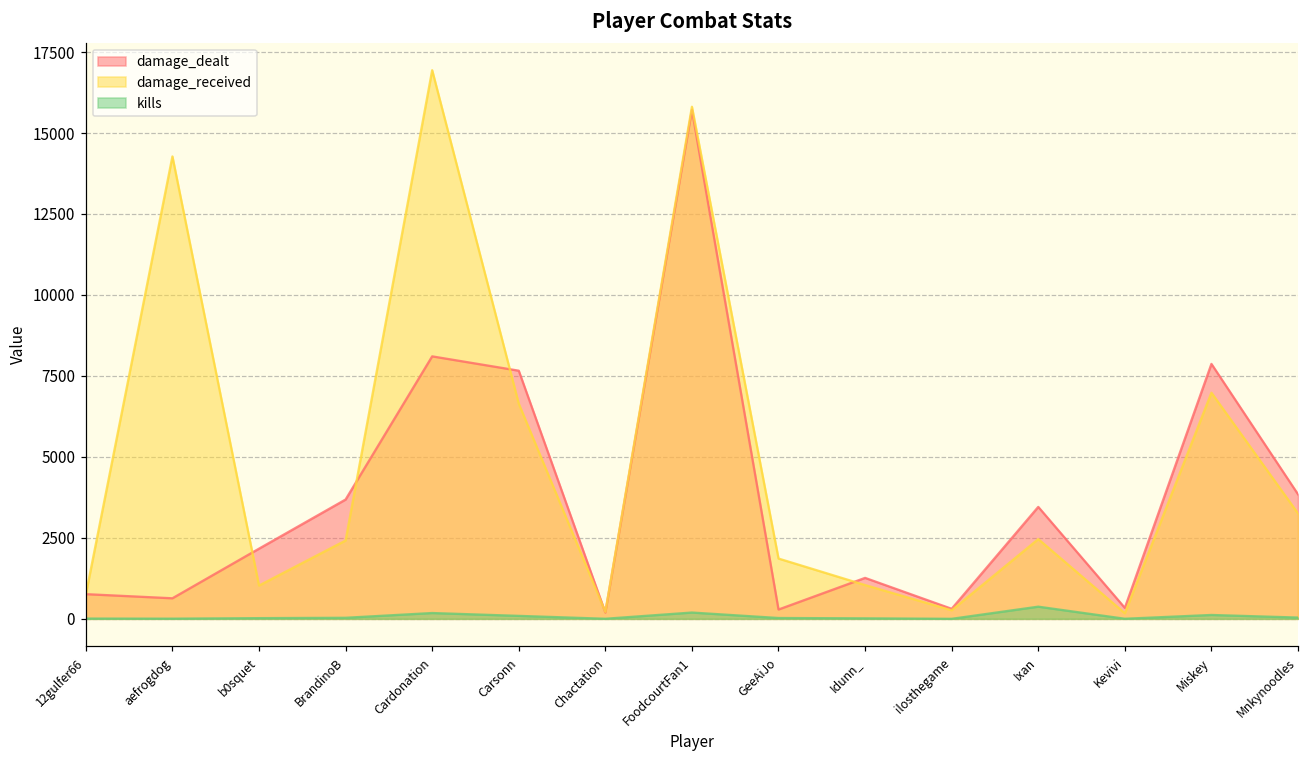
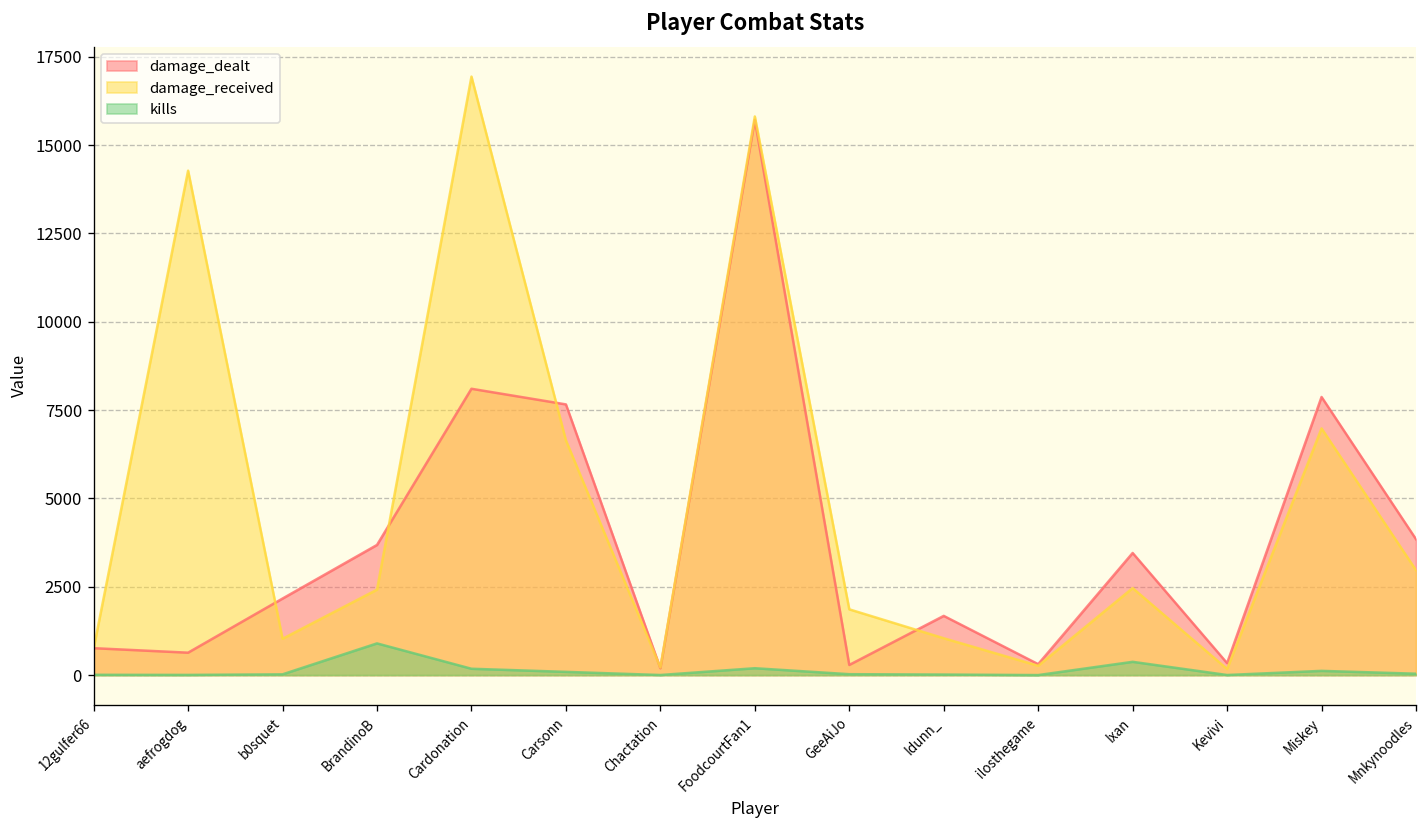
  {
    "damage_dealt": {
      "aefrogdog": 600,
      "b0squet": 2200,
      "BrandinoB": 3700,
      "Cardonation": 8100,
      "Carsonn": 7700,
      "FoodcourtFan1": 15700,
      "GeeAiJo": 300,
-     "Idunn_": 1300,
+     "Idunn_": 1700,
      "Ixan": 3500,
      "Kevivi": 300,
      "Miskey": 7900,
      "Mnkynoodles": 3800
    },
    "damage_received": {
      "aefrogdog": 14300,
      "b0squet": 1000,
      "BrandinoB": 2400,
      "Cardonation": 16900,
      "Carsonn": 6600,
      "FoodcourtFan1": 15800,
      "GeeAiJo": 1900,
      "Idunn_": 1000,
      "Ixan": 2500,
      "Kevivi": 200,
      "Miskey": 7000,
-     "Mnkynoodles": 3300
+     "Mnkynoodles": 3000
    },
    "kills": {
      "12gulfer66": 0,
      "aefrogdog": 0,
      "b0squet": 0,
-     "BrandinoB": 0,
+     "BrandinoB": 900,
      "Cardonation": 200,
      "Carsonn": 100,
      "Chactation": 0,
      "FoodcourtFan1": 200,
      "GeeAiJo": 0,
      "Idunn_": 0,
      "ilosthegame": 0,
      "Ixan": 400,
      "Kevivi": 0,
      "Miskey": 100,
      "Mnkynoodles": 0
    }
  }
